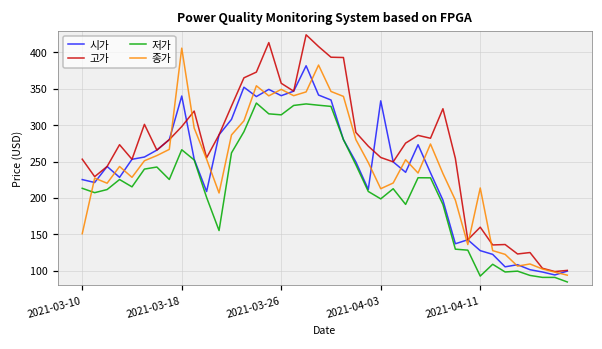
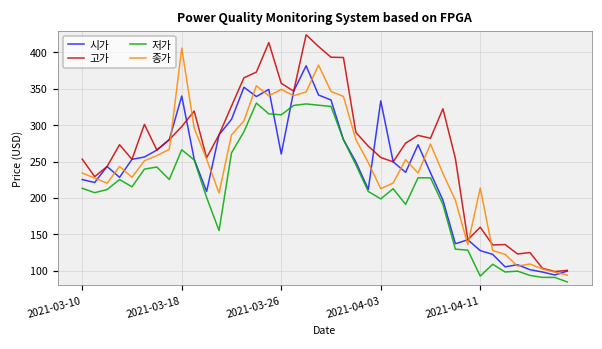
  {
    "시가": {
      "2021-03-10": 230,
      "2021-03-18": 340,
-     "2021-03-26": 340,
+     "2021-03-26": 260,
      "2021-04-03": 330,
      "2021-04-11": 130
    },
    "고가": {
      "2021-03-10": 250,
      "2021-03-18": 300,
      "2021-03-26": 360,
      "2021-04-03": 260,
      "2021-04-11": 160
    },
    "저가": {
      "2021-03-10": 210,
      "2021-03-18": 270,
      "2021-03-26": 310,
      "2021-04-03": 200,
      "2021-04-11": 90
    },
    "종가": {
-     "2021-03-10": 150,
+     "2021-03-10": 230,
      "2021-03-18": 410,
      "2021-03-26": 350,
      "2021-04-03": 210,
      "2021-04-11": 210
    }
  }
